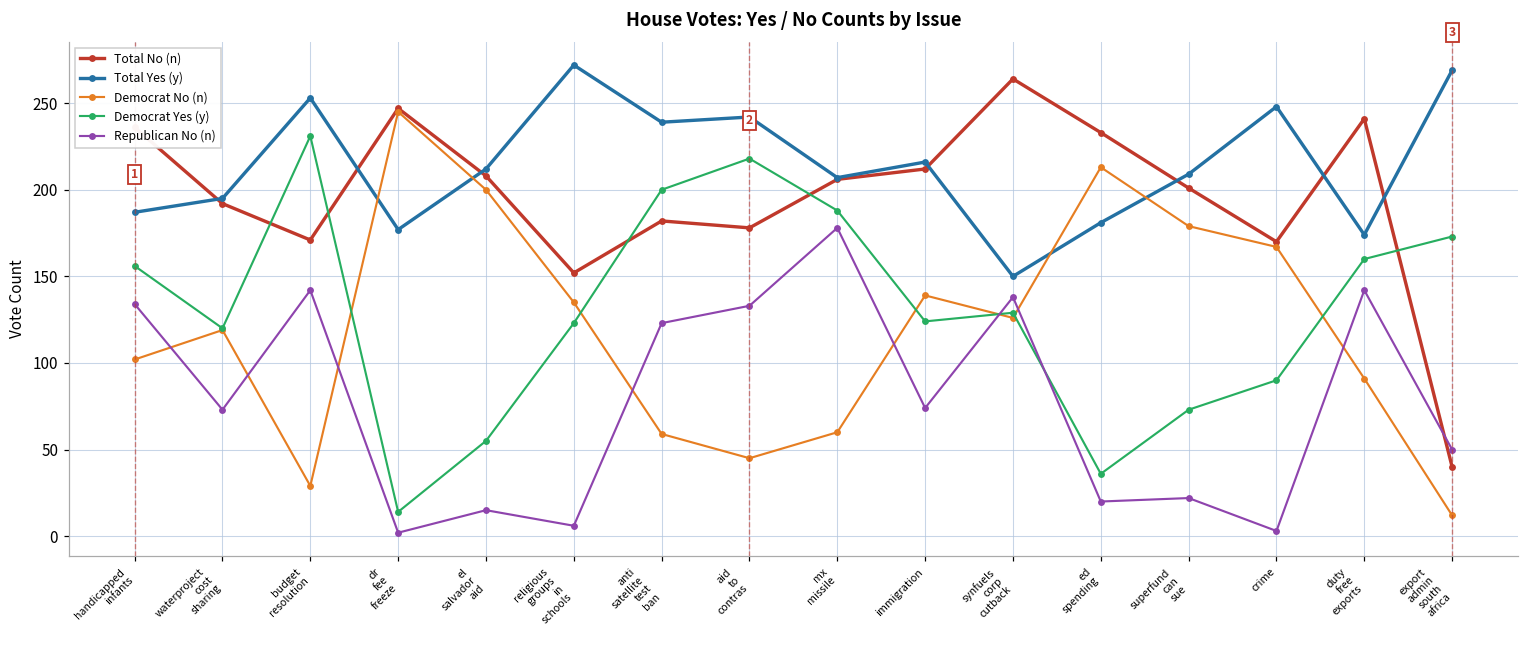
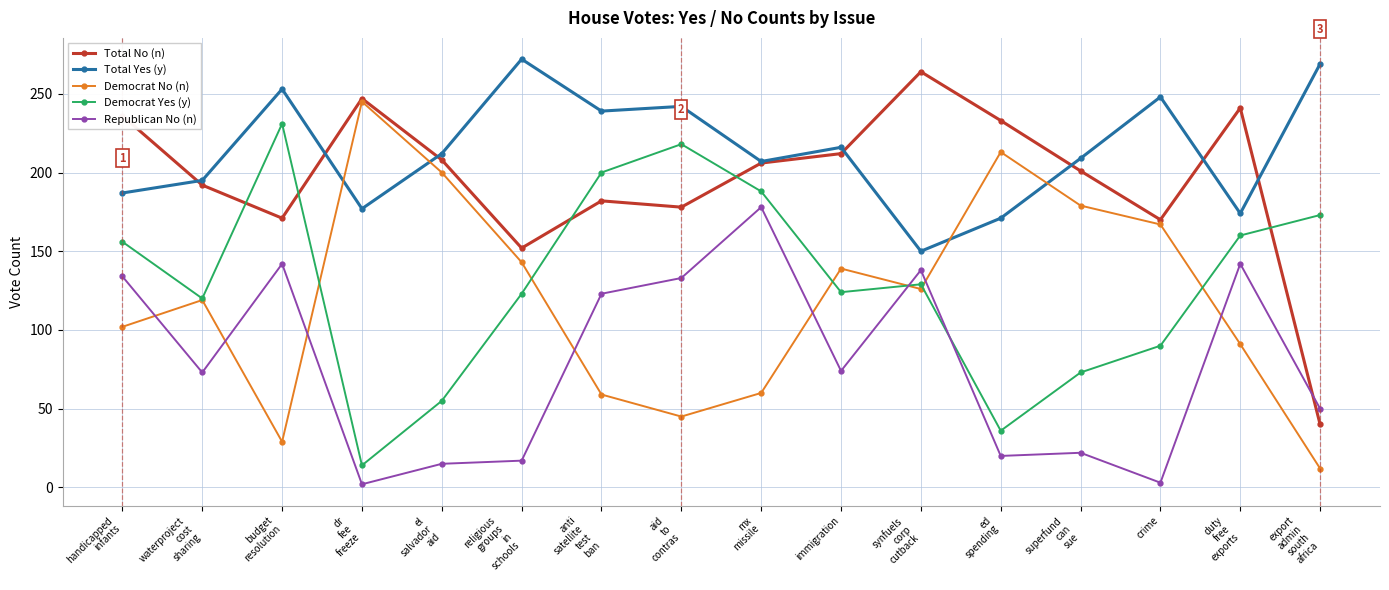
  {
    "Total No (n)": {
      "waterproject cost sharing": 192,
      "budget resolution": 171,
      "dr fee freeze": 247,
      "el salvador aid": 208,
      "religious groups in schools": 152,
      "anti satellite test ban": 182,
      "aid to contras": 178,
      "immigration": 212,
      "synfuels corp cutback": 264,
      "ed spending": 233,
      "superfund can sue": 201,
      "crime": 170,
      "duty free exports": 241,
      "export admin south africa": 40
    },
    "Total Yes (y)": {
      "handicapped infants": 187,
      "waterproject cost sharing": 195,
      "budget resolution": 253,
      "dr fee freeze": 177,
      "el salvador aid": 212,
      "religious groups in schools": 272,
      "anti satellite test ban": 239,
      "immigration": 216,
      "synfuels corp cutback": 150,
-     "ed spending": 181,
+     "ed spending": 171,
      "superfund can sue": 209,
      "crime": 248,
      "duty free exports": 174,
      "export admin south africa": 269
    },
    "Democrat No (n)": {
      "handicapped infants": 102,
      "budget resolution": 29,
      "dr fee freeze": 245,
      "el salvador aid": 200,
-     "religious groups in schools": 135,
+     "religious groups in schools": 143,
      "anti satellite test ban": 59,
      "aid to contras": 45,
      "mx missile": 60,
      "immigration": 139,
      "synfuels corp cutback": 126,
      "ed spending": 213,
      "superfund can sue": 179,
      "crime": 167,
      "duty free exports": 91,
      "export admin south africa": 12
    },
    "Democrat Yes (y)": {
      "handicapped infants": 156,
      "budget resolution": 231,
      "dr fee freeze": 14,
      "el salvador aid": 55,
      "religious groups in schools": 123,
      "anti satellite test ban": 200,
      "aid to contras": 218,
      "mx missile": 188,
      "immigration": 124,
      "synfuels corp cutback": 129,
      "ed spending": 36,
      "superfund can sue": 73,
      "crime": 90,
      "duty free exports": 160,
      "export admin south africa": 173
    },
    "Republican No (n)": {
      "handicapped infants": 134,
      "waterproject cost sharing": 73,
      "budget resolution": 142,
      "dr fee freeze": 2,
      "el salvador aid": 15,
-     "religious groups in schools": 6,
+     "religious groups in schools": 17,
      "anti satellite test ban": 123,
      "aid to contras": 133,
      "mx missile": 178,
      "immigration": 74,
      "synfuels corp cutback": 138,
      "ed spending": 20,
      "superfund can sue": 22,
      "crime": 3,
      "duty free exports": 142,
      "export admin south africa": 50
    }
  }
